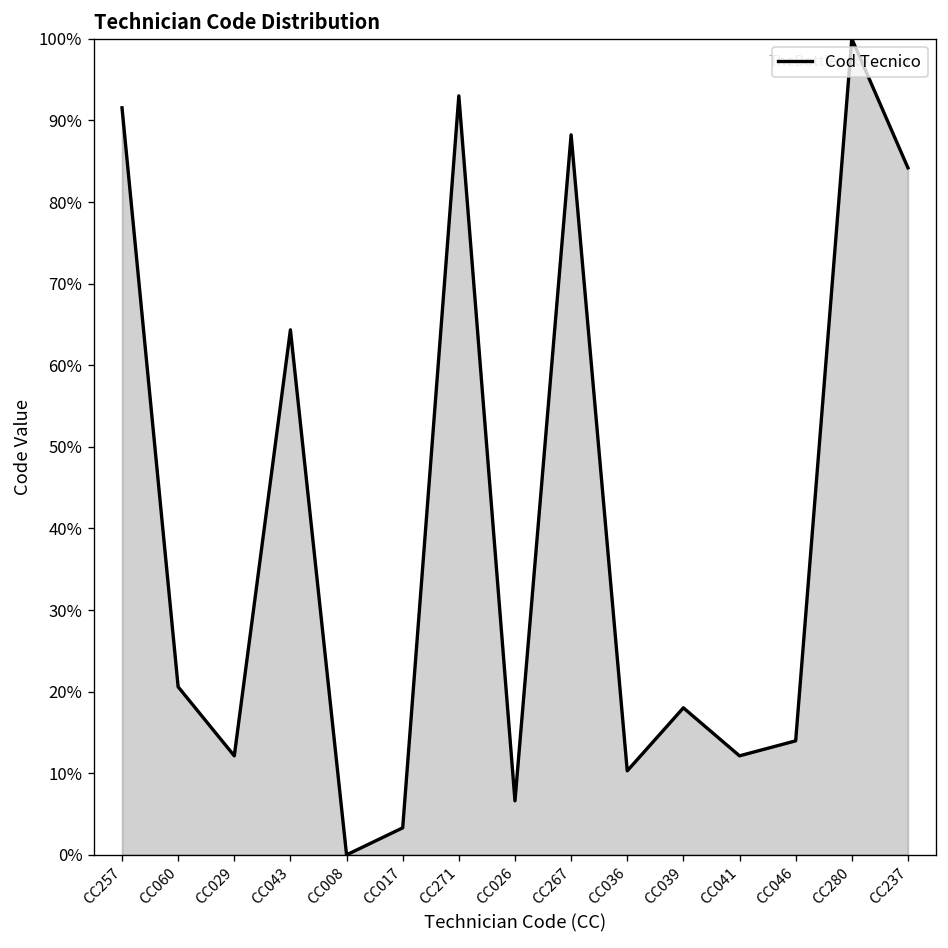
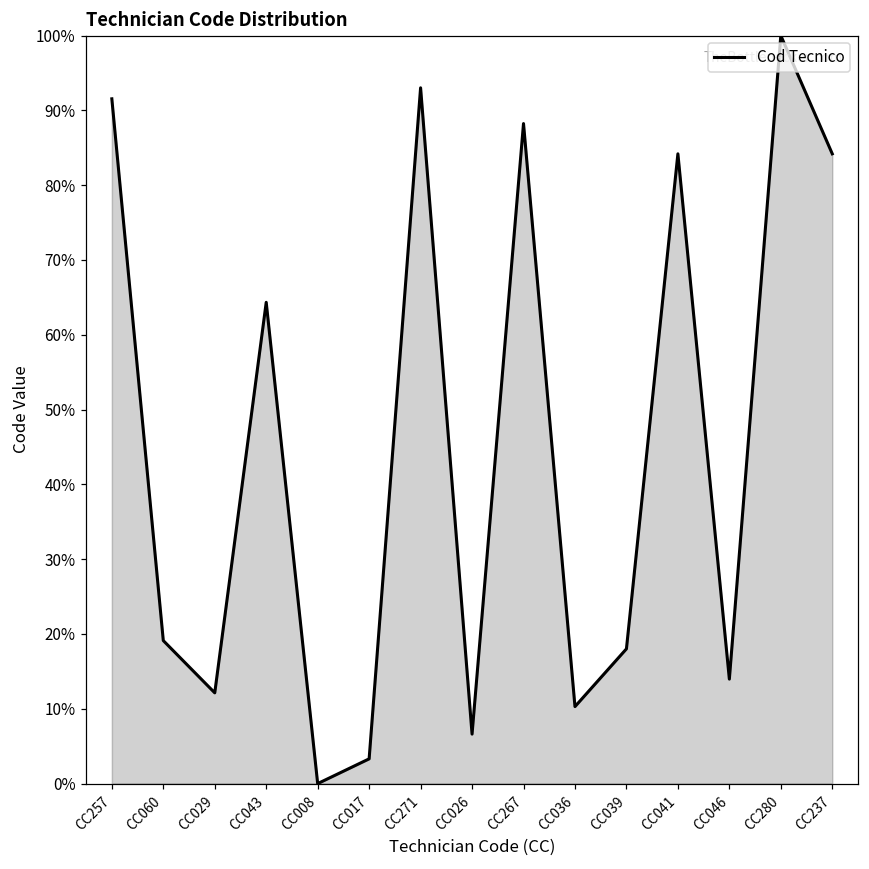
  {
    "CC257": "92%",
-   "CC060": "21%",
+   "CC060": "19%",
    "CC029": "12%",
    "CC043": "64%",
    "CC008": "0%",
    "CC017": "3%",
    "CC271": "93%",
    "CC026": "7%",
    "CC267": "88%",
    "CC036": "10%",
    "CC039": "18%",
-   "CC041": "12%",
+   "CC041": "84%",
    "CC046": "14%",
    "CC280": "100%",
    "CC237": "84%"
  }
